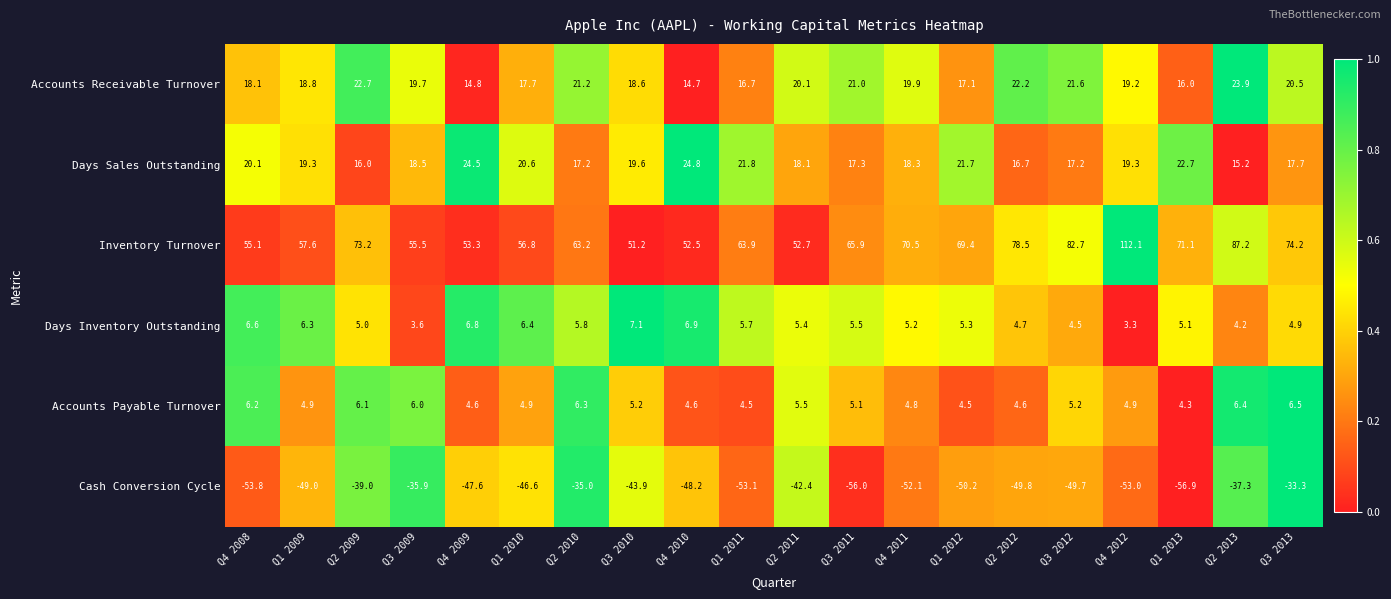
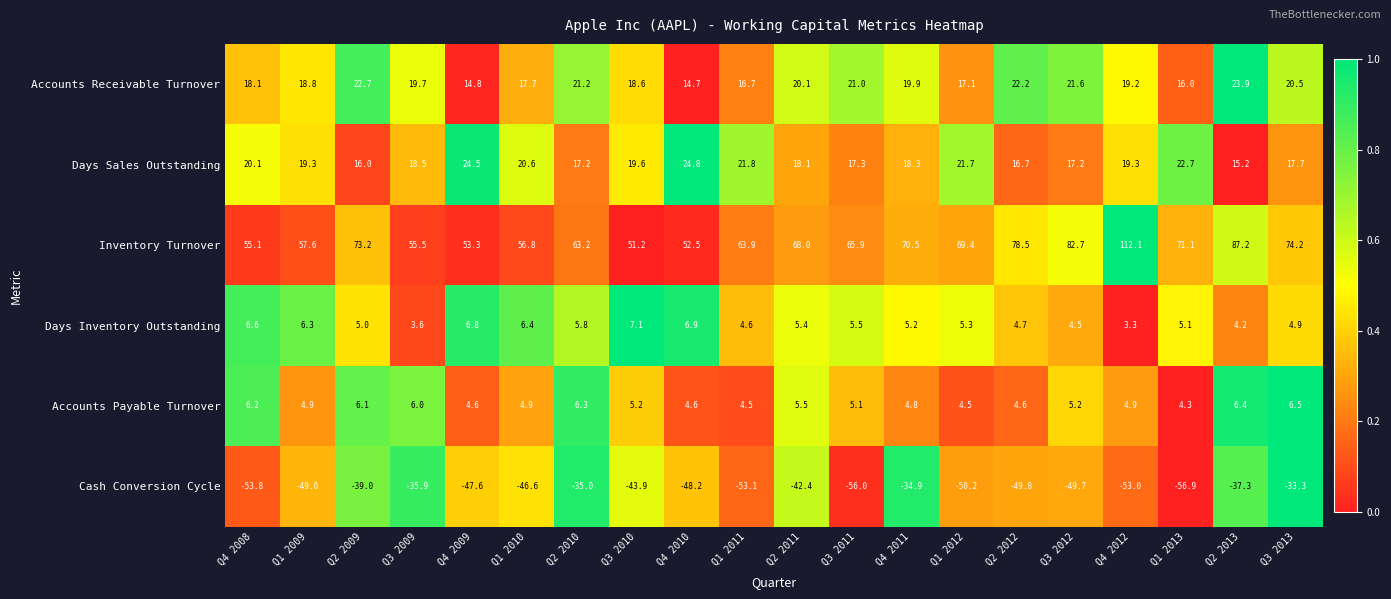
  {
    "Accounts Receivable Turnover": {
      "Q4 2008": 18.1,
      "Q1 2009": 18.8,
      "Q2 2009": 22.7,
      "Q3 2009": 19.7,
      "Q4 2009": 14.8,
      "Q1 2010": 17.7,
      "Q2 2010": 21.2,
      "Q3 2010": 18.6,
      "Q4 2010": 14.7,
      "Q1 2011": 16.7,
      "Q2 2011": 20.1,
      "Q3 2011": 21.0,
      "Q4 2011": 19.9,
      "Q1 2012": 17.1,
      "Q2 2012": 22.2,
      "Q3 2012": 21.6,
      "Q4 2012": 19.2,
      "Q1 2013": 16.0,
      "Q2 2013": 23.9,
      "Q3 2013": 20.5
    },
    "Days Sales Outstanding": {
      "Q4 2008": 20.1,
      "Q1 2009": 19.3,
      "Q2 2009": 16.0,
      "Q3 2009": 18.5,
      "Q4 2009": 24.5,
      "Q1 2010": 20.6,
      "Q2 2010": 17.2,
      "Q3 2010": 19.6,
      "Q4 2010": 24.8,
      "Q1 2011": 21.8,
      "Q2 2011": 18.1,
      "Q3 2011": 17.3,
      "Q4 2011": 18.3,
      "Q1 2012": 21.7,
      "Q2 2012": 16.7,
      "Q3 2012": 17.2,
      "Q4 2012": 19.3,
      "Q1 2013": 22.7,
      "Q2 2013": 15.2,
      "Q3 2013": 17.7
    },
    "Inventory Turnover": {
      "Q4 2008": 55.1,
      "Q1 2009": 57.6,
      "Q2 2009": 73.2,
      "Q3 2009": 55.5,
      "Q4 2009": 53.3,
      "Q1 2010": 56.8,
      "Q2 2010": 63.2,
      "Q3 2010": 51.2,
      "Q4 2010": 52.5,
      "Q1 2011": 63.9,
-     "Q2 2011": 52.7,
+     "Q2 2011": 68.0,
      "Q3 2011": 65.9,
      "Q4 2011": 70.5,
      "Q1 2012": 69.4,
      "Q2 2012": 78.5,
      "Q3 2012": 82.7,
      "Q4 2012": 112.1,
      "Q1 2013": 71.1,
      "Q2 2013": 87.2,
      "Q3 2013": 74.2
    },
    "Days Inventory Outstanding": {
      "Q4 2008": 6.6,
      "Q1 2009": 6.3,
      "Q2 2009": 5.0,
      "Q3 2009": 3.6,
      "Q4 2009": 6.8,
      "Q1 2010": 6.4,
      "Q2 2010": 5.8,
      "Q3 2010": 7.1,
      "Q4 2010": 6.9,
-     "Q1 2011": 5.7,
+     "Q1 2011": 4.6,
      "Q2 2011": 5.4,
      "Q3 2011": 5.5,
      "Q4 2011": 5.2,
      "Q1 2012": 5.3,
      "Q2 2012": 4.7,
      "Q3 2012": 4.5,
      "Q4 2012": 3.3,
      "Q1 2013": 5.1,
      "Q2 2013": 4.2,
      "Q3 2013": 4.9
    },
    "Accounts Payable Turnover": {
      "Q4 2008": 6.2,
      "Q1 2009": 4.9,
      "Q2 2009": 6.1,
      "Q3 2009": 6.0,
      "Q4 2009": 4.6,
      "Q1 2010": 4.9,
      "Q2 2010": 6.3,
      "Q3 2010": 5.2,
      "Q4 2010": 4.6,
      "Q1 2011": 4.5,
      "Q2 2011": 5.5,
      "Q3 2011": 5.1,
      "Q4 2011": 4.8,
      "Q1 2012": 4.5,
      "Q2 2012": 4.6,
      "Q3 2012": 5.2,
      "Q4 2012": 4.9,
      "Q1 2013": 4.3,
      "Q2 2013": 6.4,
      "Q3 2013": 6.5
    },
    "Cash Conversion Cycle": {
      "Q4 2008": -53.8,
      "Q1 2009": -49.0,
      "Q2 2009": -39.0,
      "Q3 2009": -35.9,
      "Q4 2009": -47.6,
      "Q1 2010": -46.6,
      "Q2 2010": -35.0,
      "Q3 2010": -43.9,
      "Q4 2010": -48.2,
      "Q1 2011": -53.1,
      "Q2 2011": -42.4,
      "Q3 2011": -56.0,
-     "Q4 2011": -52.1,
+     "Q4 2011": -34.9,
      "Q1 2012": -50.2,
      "Q2 2012": -49.8,
      "Q3 2012": -49.7,
      "Q4 2012": -53.0,
      "Q1 2013": -56.9,
      "Q2 2013": -37.3,
      "Q3 2013": -33.3
    }
  }
